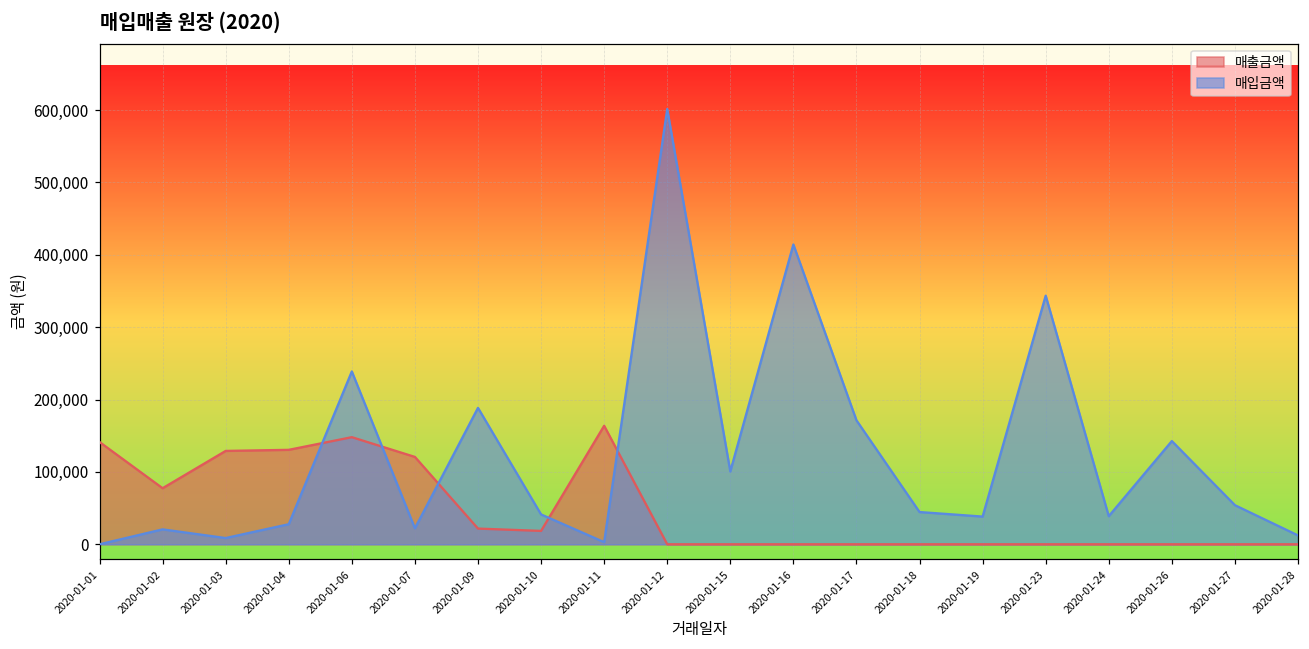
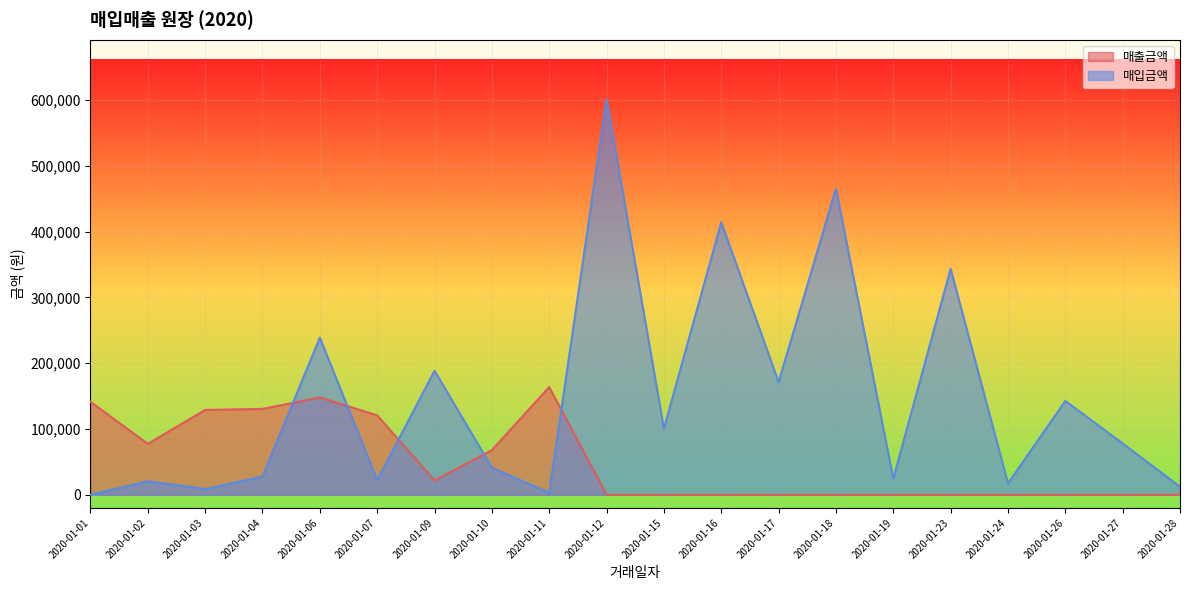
  {
    "매출금액": {
      "2020-01-01": "140,000",
      "2020-01-02": "80,000",
      "2020-01-03": "130,000",
      "2020-01-04": "130,000",
      "2020-01-06": "150,000",
      "2020-01-07": "120,000",
      "2020-01-09": "20,000",
-     "2020-01-10": "20,000",
+     "2020-01-10": "70,000",
      "2020-01-11": "160,000",
      "2020-01-12": "0",
      "2020-01-15": "0",
      "2020-01-16": "0",
      "2020-01-17": "0",
      "2020-01-18": "0",
      "2020-01-19": "0",
      "2020-01-23": "0",
      "2020-01-24": "0",
      "2020-01-26": "0",
      "2020-01-27": "0",
      "2020-01-28": "0"
    },
    "매입금액": {
      "2020-01-01": "0",
      "2020-01-02": "20,000",
      "2020-01-03": "10,000",
      "2020-01-04": "30,000",
      "2020-01-06": "240,000",
      "2020-01-07": "20,000",
      "2020-01-09": "190,000",
      "2020-01-10": "40,000",
      "2020-01-11": "0",
      "2020-01-12": "600,000",
      "2020-01-15": "100,000",
      "2020-01-16": "410,000",
      "2020-01-17": "170,000",
-     "2020-01-18": "40,000",
-     "2020-01-19": "40,000",
+     "2020-01-18": "470,000",
+     "2020-01-19": "20,000",
      "2020-01-23": "340,000",
-     "2020-01-24": "40,000",
+     "2020-01-24": "20,000",
      "2020-01-26": "140,000",
-     "2020-01-27": "50,000",
+     "2020-01-27": "80,000",
      "2020-01-28": "10,000"
    }
  }
